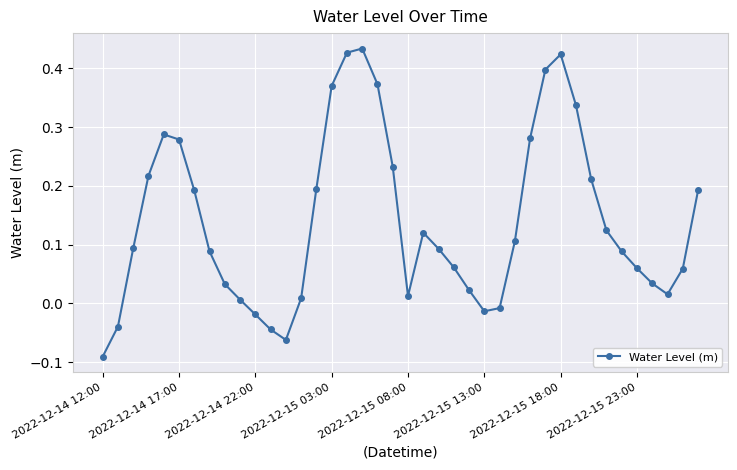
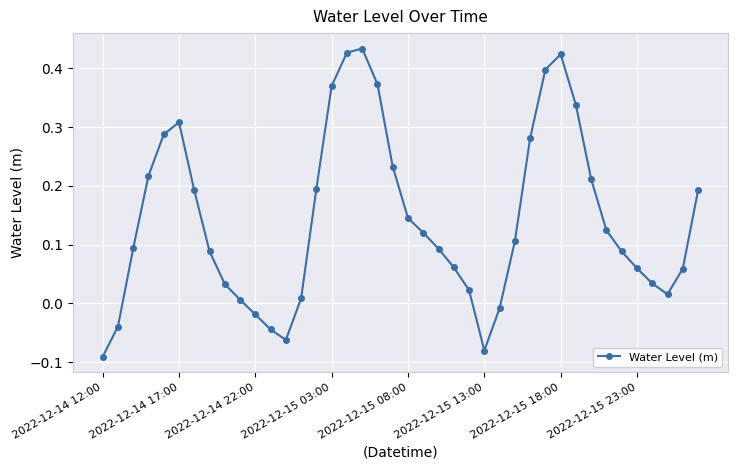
  {
    "2022-12-14 12:00": -0.09,
-   "2022-12-14 17:00": 0.28,
+   "2022-12-14 17:00": 0.31,
    "2022-12-14 22:00": -0.02,
    "2022-12-15 03:00": 0.37,
-   "2022-12-15 08:00": 0.01,
-   "2022-12-15 13:00": -0.01,
+   "2022-12-15 08:00": 0.15,
+   "2022-12-15 13:00": -0.08,
    "2022-12-15 18:00": 0.42,
    "2022-12-15 23:00": 0.06
  }
